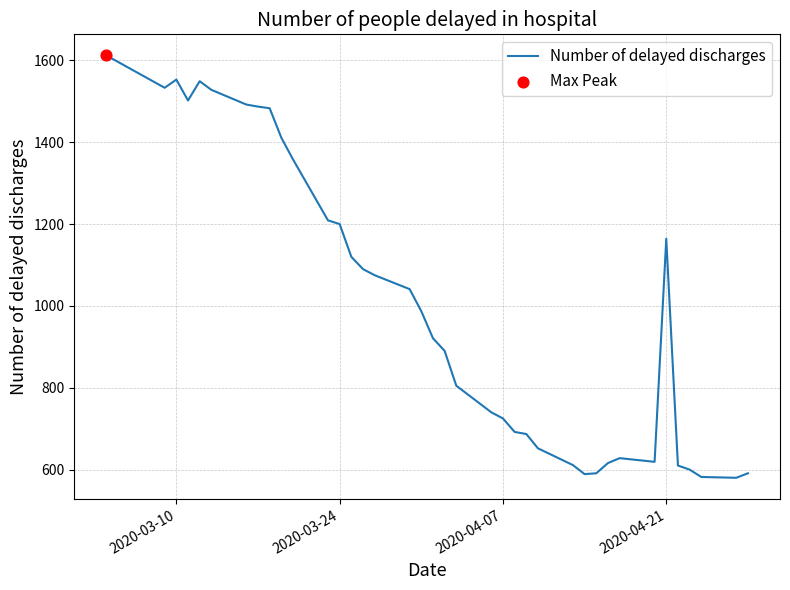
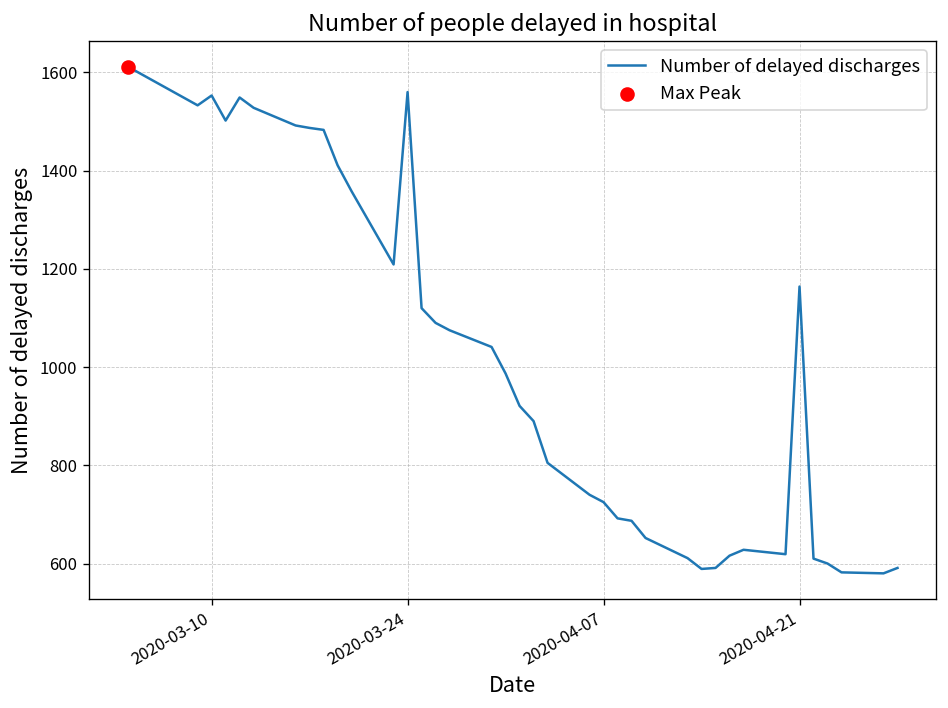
  {
    "Number of delayed discharges": {
      "2020-03-10": 1550,
-     "2020-03-24": 1200,
+     "2020-03-24": 1560,
      "2020-04-07": 730,
      "2020-04-21": 1160
    }
  }
